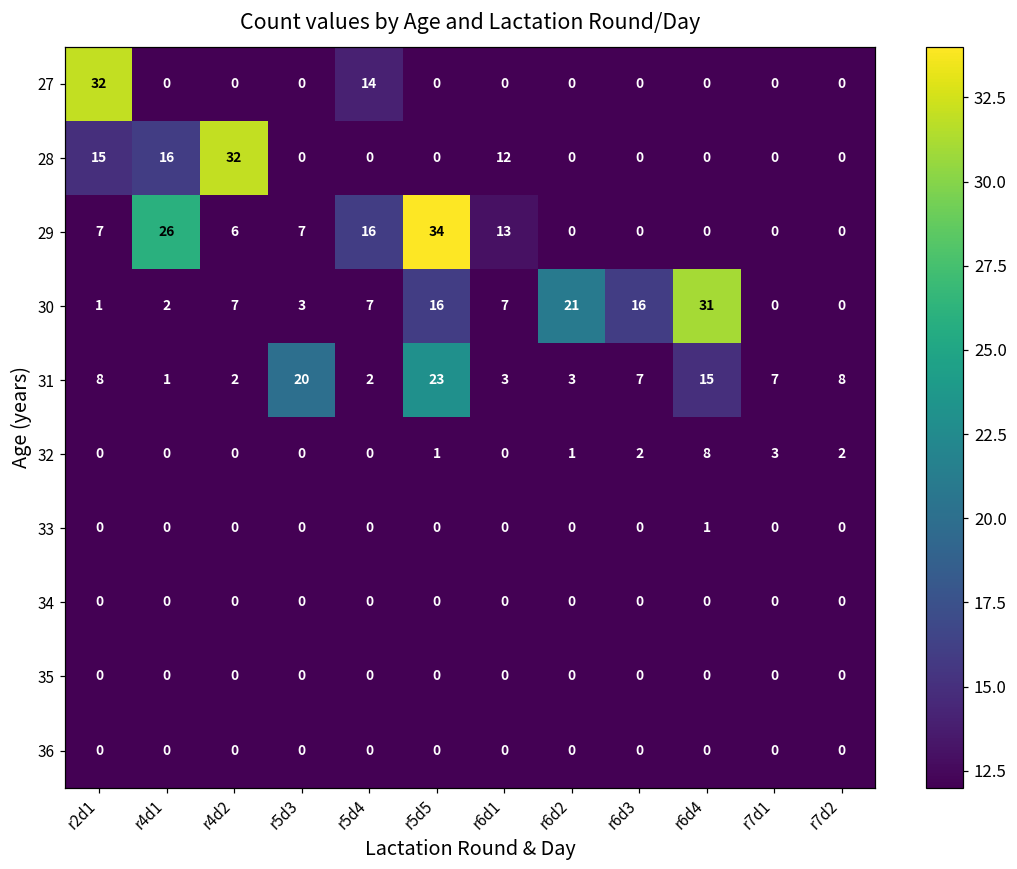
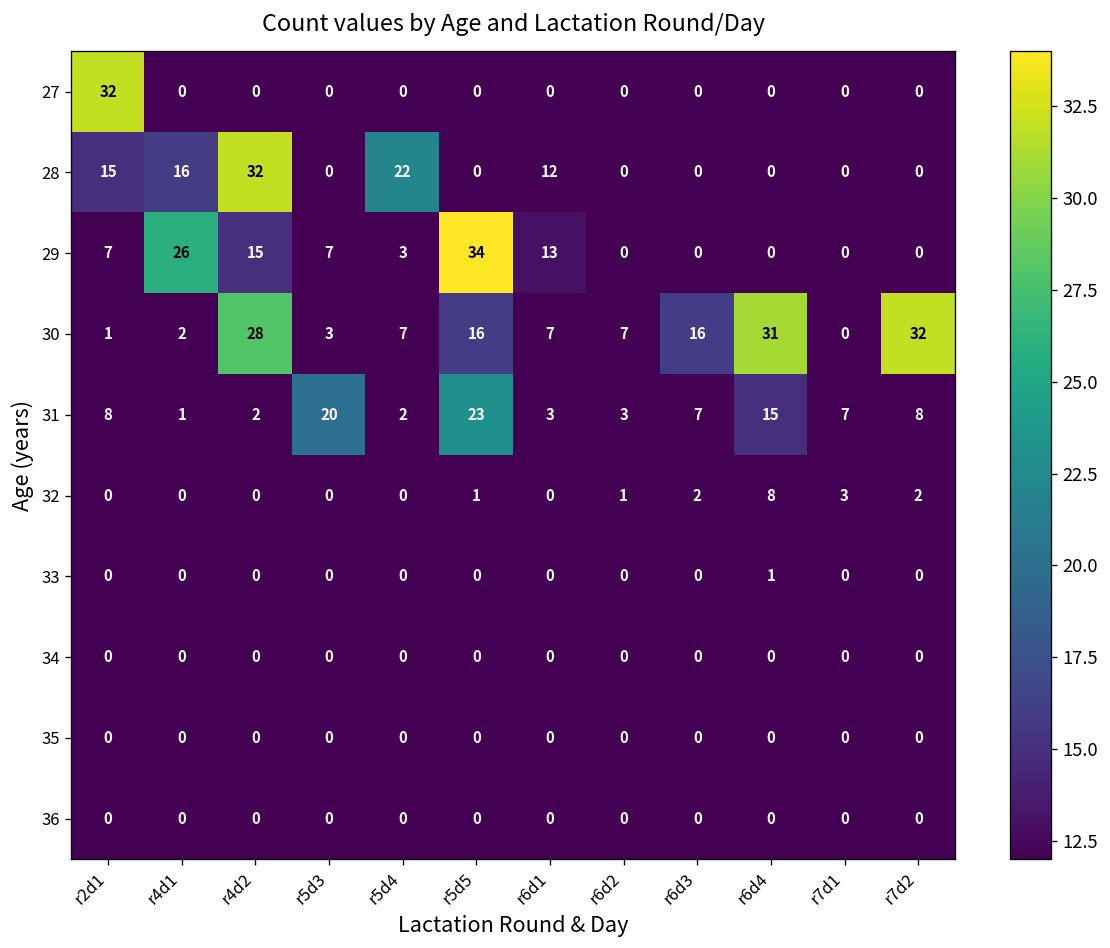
  {
    "27": {
      "r2d1": 32,
      "r4d1": 0,
      "r4d2": 0,
      "r5d3": 0,
-     "r5d4": 14,
+     "r5d4": 0,
      "r5d5": 0,
      "r6d1": 0,
      "r6d2": 0,
      "r6d3": 0,
      "r6d4": 0,
      "r7d1": 0,
      "r7d2": 0
    },
    "28": {
      "r2d1": 15,
      "r4d1": 16,
      "r4d2": 32,
      "r5d3": 0,
-     "r5d4": 0,
+     "r5d4": 22,
      "r5d5": 0,
      "r6d1": 12,
      "r6d2": 0,
      "r6d3": 0,
      "r6d4": 0,
      "r7d1": 0,
      "r7d2": 0
    },
    "29": {
      "r2d1": 7,
      "r4d1": 26,
-     "r4d2": 6,
+     "r4d2": 15,
      "r5d3": 7,
-     "r5d4": 16,
+     "r5d4": 3,
      "r5d5": 34,
      "r6d1": 13,
      "r6d2": 0,
      "r6d3": 0,
      "r6d4": 0,
      "r7d1": 0,
      "r7d2": 0
    },
    "30": {
      "r2d1": 1,
      "r4d1": 2,
-     "r4d2": 7,
+     "r4d2": 28,
      "r5d3": 3,
      "r5d4": 7,
      "r5d5": 16,
      "r6d1": 7,
-     "r6d2": 21,
+     "r6d2": 7,
      "r6d3": 16,
      "r6d4": 31,
      "r7d1": 0,
-     "r7d2": 0
+     "r7d2": 32
    },
    "31": {
      "r2d1": 8,
      "r4d1": 1,
      "r4d2": 2,
      "r5d3": 20,
      "r5d4": 2,
      "r5d5": 23,
      "r6d1": 3,
      "r6d2": 3,
      "r6d3": 7,
      "r6d4": 15,
      "r7d1": 7,
      "r7d2": 8
    },
    "32": {
      "r2d1": 0,
      "r4d1": 0,
      "r4d2": 0,
      "r5d3": 0,
      "r5d4": 0,
      "r5d5": 1,
      "r6d1": 0,
      "r6d2": 1,
      "r6d3": 2,
      "r6d4": 8,
      "r7d1": 3,
      "r7d2": 2
    },
    "33": {
      "r2d1": 0,
      "r4d1": 0,
      "r4d2": 0,
      "r5d3": 0,
      "r5d4": 0,
      "r5d5": 0,
      "r6d1": 0,
      "r6d2": 0,
      "r6d3": 0,
      "r6d4": 1,
      "r7d1": 0,
      "r7d2": 0
    },
    "34": {
      "r2d1": 0,
      "r4d1": 0,
      "r4d2": 0,
      "r5d3": 0,
      "r5d4": 0,
      "r5d5": 0,
      "r6d1": 0,
      "r6d2": 0,
      "r6d3": 0,
      "r6d4": 0,
      "r7d1": 0,
      "r7d2": 0
    },
    "35": {
      "r2d1": 0,
      "r4d1": 0,
      "r4d2": 0,
      "r5d3": 0,
      "r5d4": 0,
      "r5d5": 0,
      "r6d1": 0,
      "r6d2": 0,
      "r6d3": 0,
      "r6d4": 0,
      "r7d1": 0,
      "r7d2": 0
    },
    "36": {
      "r2d1": 0,
      "r4d1": 0,
      "r4d2": 0,
      "r5d3": 0,
      "r5d4": 0,
      "r5d5": 0,
      "r6d1": 0,
      "r6d2": 0,
      "r6d3": 0,
      "r6d4": 0,
      "r7d1": 0,
      "r7d2": 0
    }
  }
